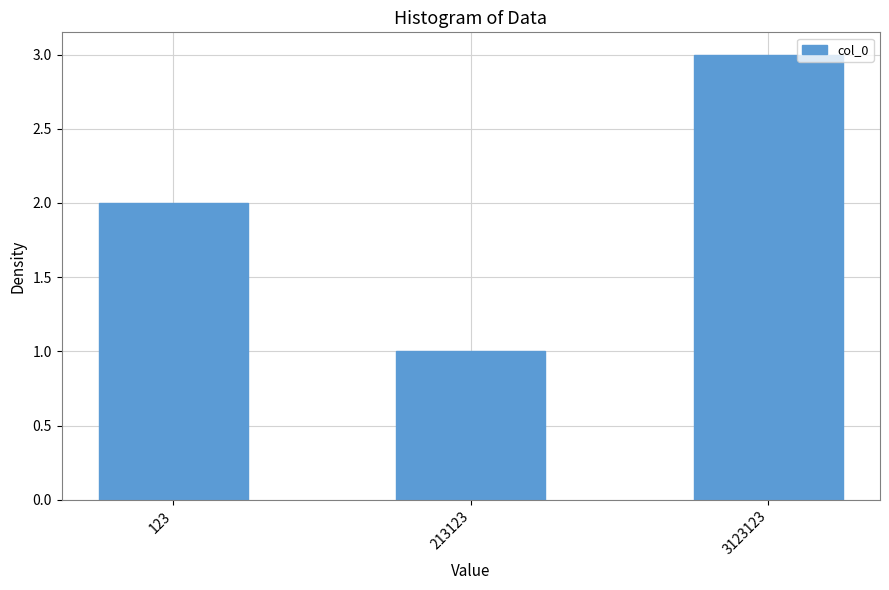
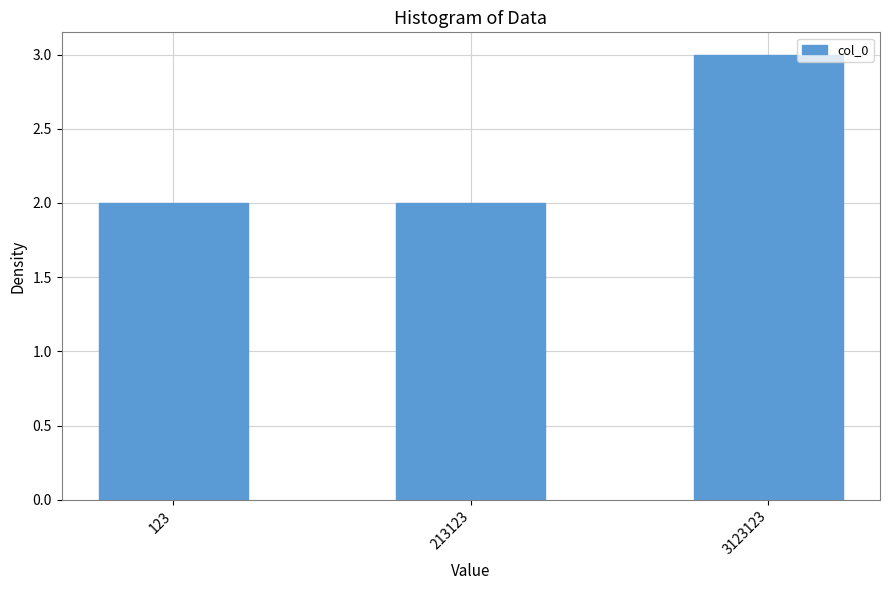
  {
    "123": 2,
-   "213123": 1,
+   "213123": 2,
    "3123123": 3
  }
